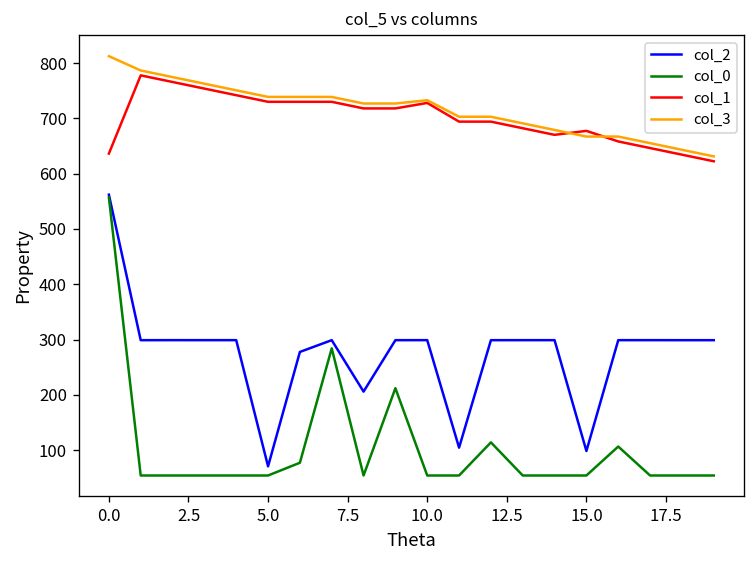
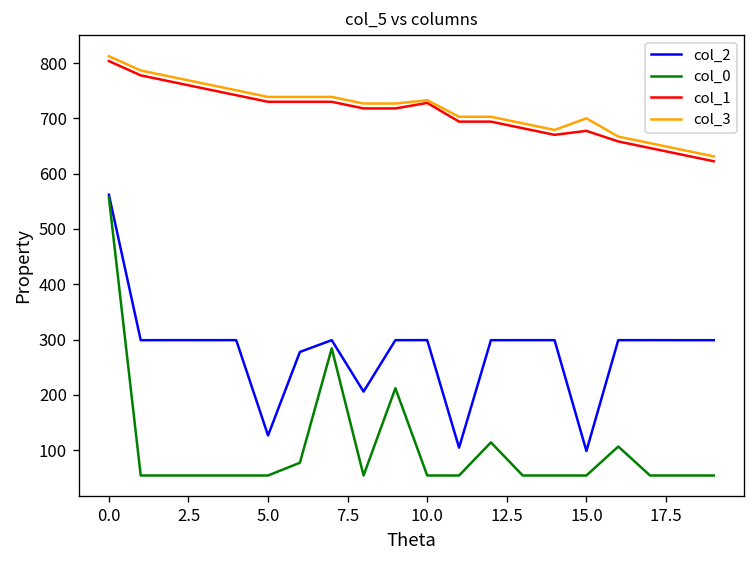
  {
    "col_2": {
-     "5.0": 70,
+     "5.0": 130,
      "10.0": 300,
      "15.0": 100
    },
    "col_0": {
      "5.0": 50,
      "10.0": 50,
      "15.0": 50
    },
    "col_1": {
-     "0.0": 640,
+     "0.0": 800,
      "5.0": 730,
      "15.0": 680
    },
    "col_3": {
      "0.0": 810,
      "5.0": 740,
-     "15.0": 670
+     "15.0": 700
    }
  }
